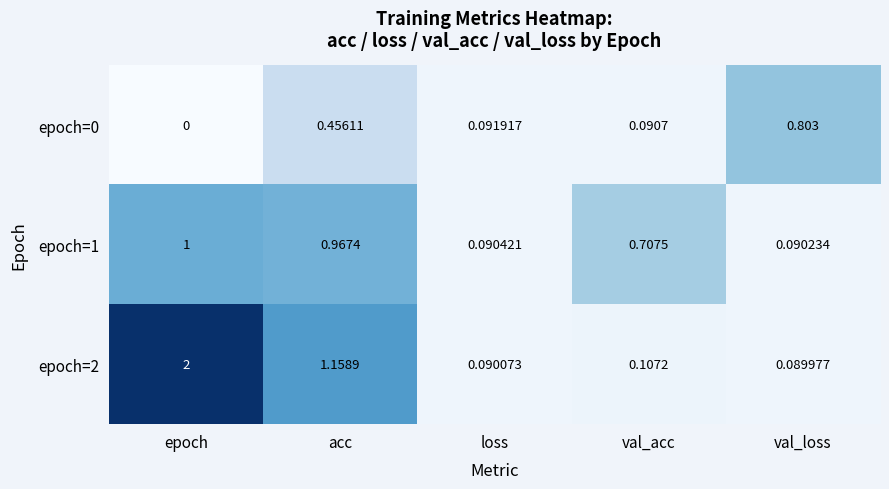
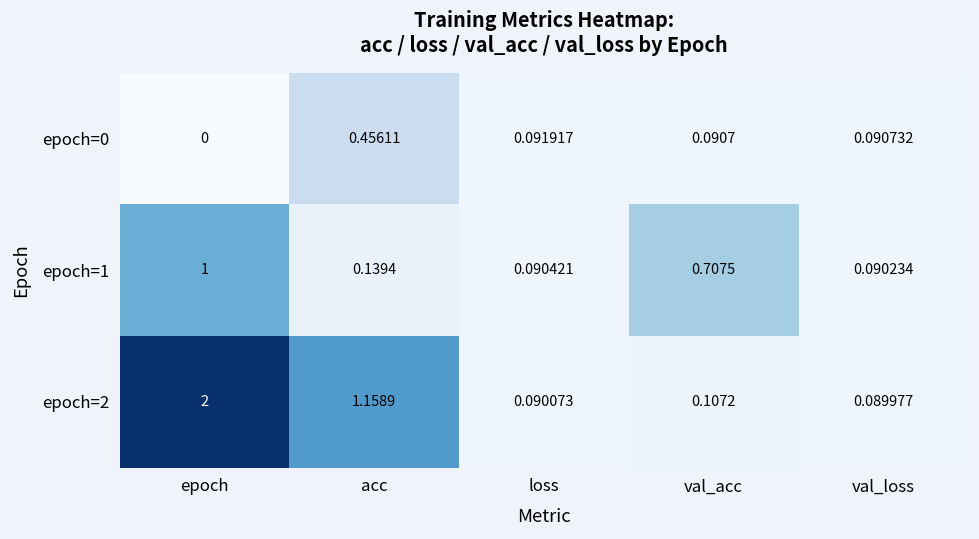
  {
    "epoch=0": {
      "epoch": 0,
      "acc": 0.45611,
      "loss": 0.091917,
      "val_acc": 0.0907,
-     "val_loss": 0.803
+     "val_loss": 0.090732
    },
    "epoch=1": {
      "epoch": 1,
-     "acc": 0.9674,
+     "acc": 0.1394,
      "loss": 0.090421,
      "val_acc": 0.7075,
      "val_loss": 0.090234
    },
    "epoch=2": {
      "epoch": 2,
      "acc": 1.1589,
      "loss": 0.090073,
      "val_acc": 0.1072,
      "val_loss": 0.089977
    }
  }
